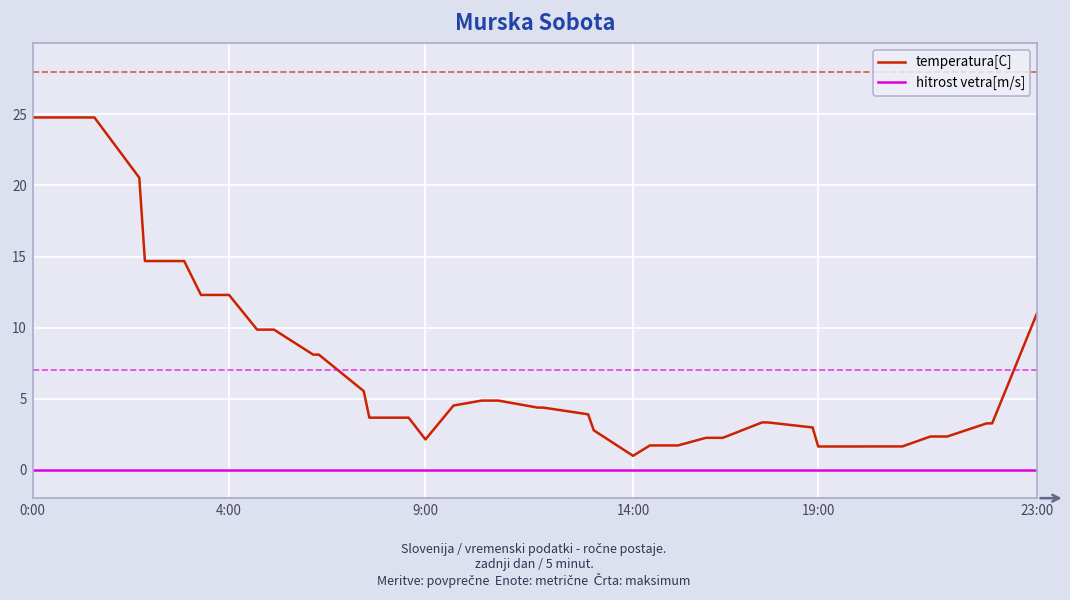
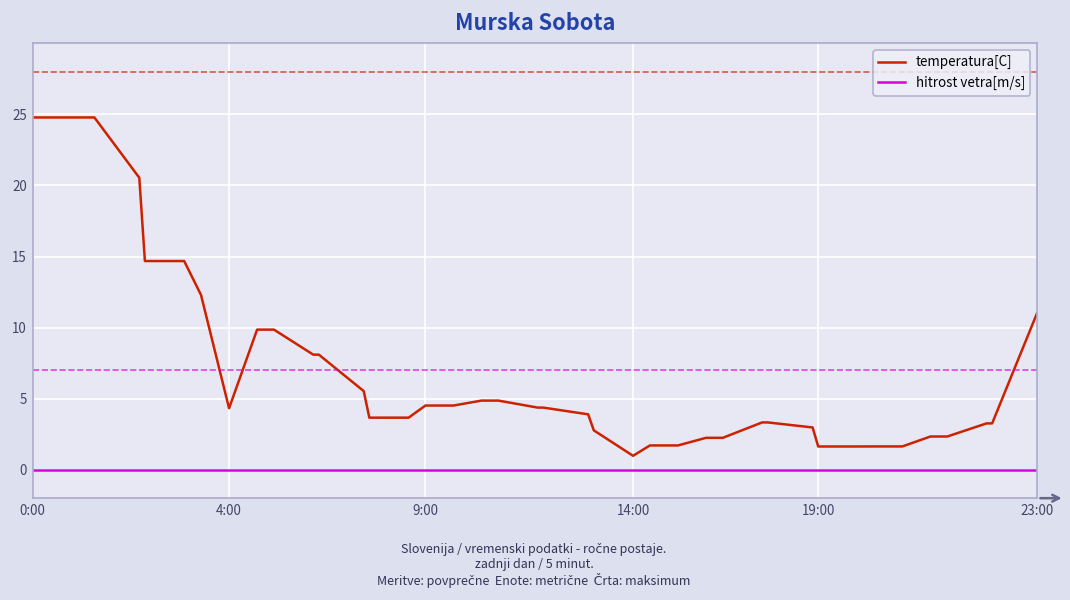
  {
    "temperatura[C]": {
      "0:00": 24.8,
-     "4:00": 12.3,
-     "9:00": 2.1,
+     "4:00": 4.3,
+     "9:00": 4.5,
      "14:00": 1.0,
      "19:00": 1.6,
      "23:00": 11.0
    },
    "hitrost vetra[m/s]": {
      "0:00": 0.0,
      "4:00": 0.0,
      "9:00": 0.0,
      "14:00": 0.0,
      "19:00": 0.0,
      "23:00": 0.0
    }
  }
